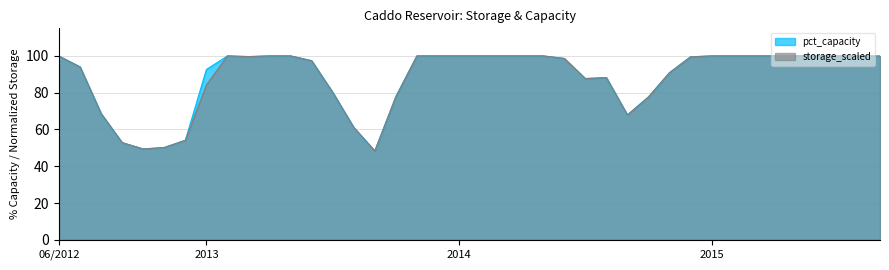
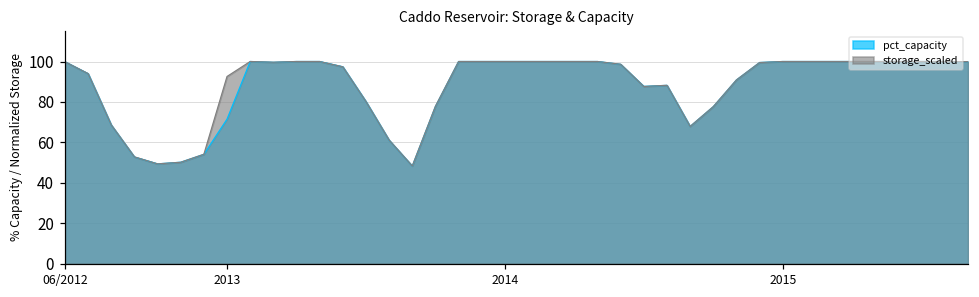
  {
    "pct_capacity": {
-     "2013": 93
+     "2013": 72
    },
    "storage_scaled": {
-     "2013": 84
+     "2013": 93
    }
  }
